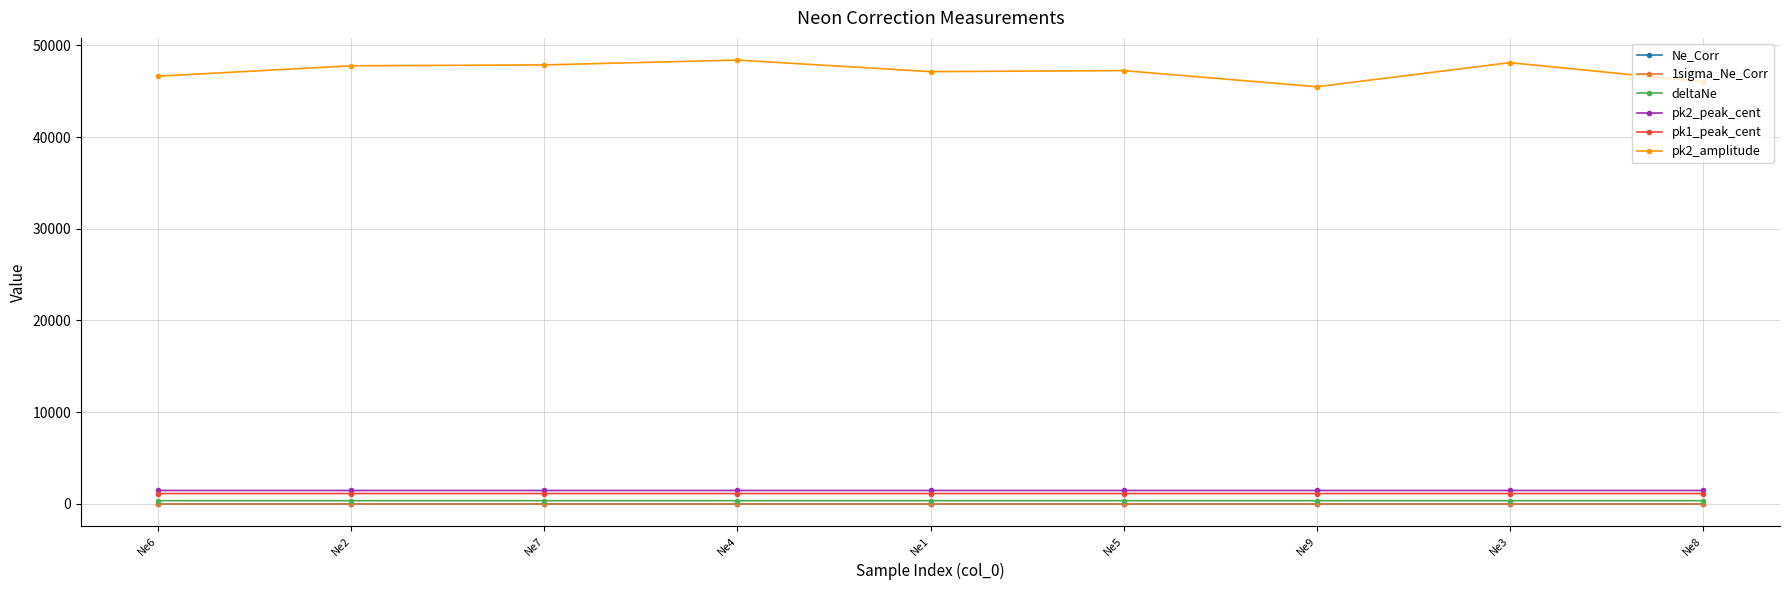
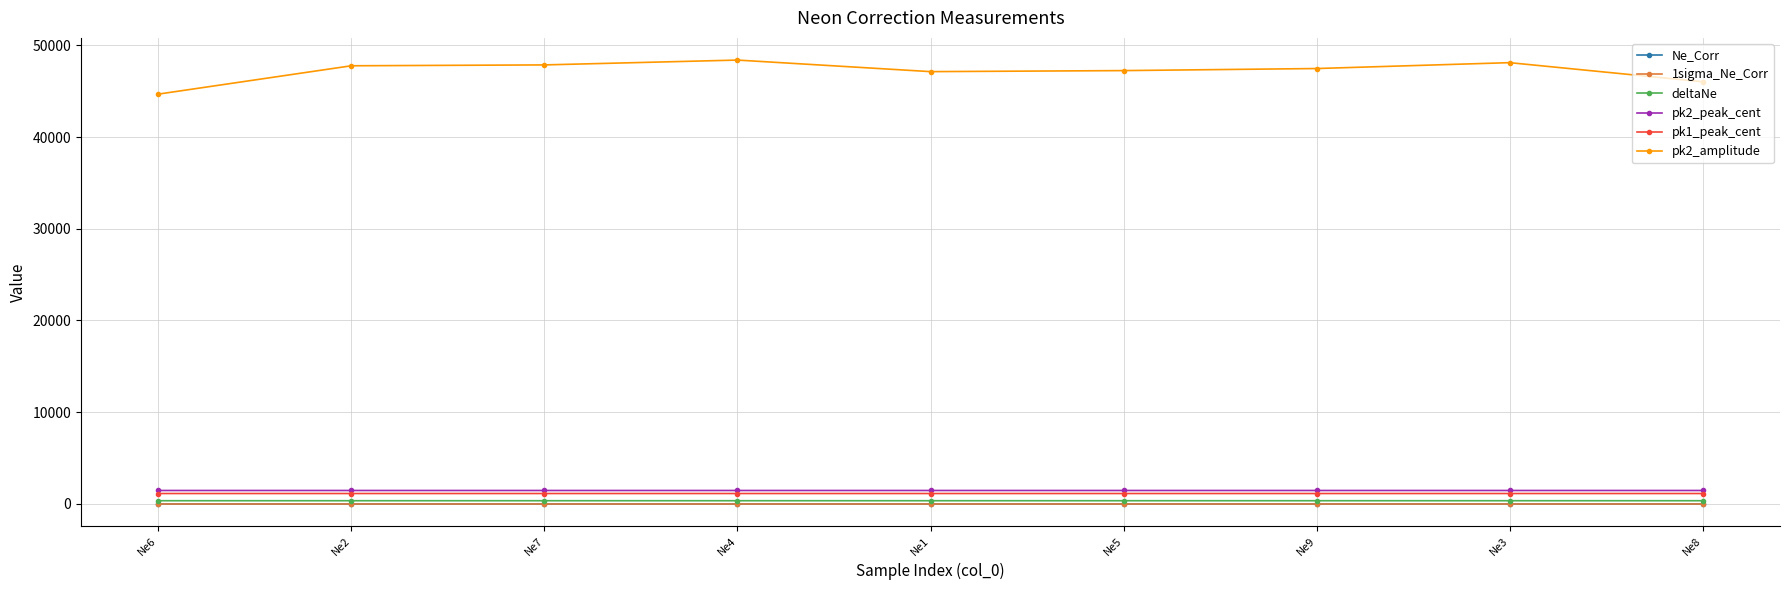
  {
    "deltaNe": {
      "Ne6": 0,
      "Ne2": 0,
      "Ne7": 0,
      "Ne4": 0,
      "Ne1": 0,
      "Ne5": 0,
      "Ne9": 0,
      "Ne3": 0,
      "Ne8": 0
    },
    "pk2_peak_cent": {
      "Ne6": 1000,
      "Ne2": 1000,
      "Ne7": 1000,
      "Ne4": 1000,
      "Ne1": 1000,
      "Ne5": 1000,
      "Ne9": 1000,
      "Ne3": 1000,
      "Ne8": 1000
    },
    "pk2_amplitude": {
-     "Ne6": 47000,
+     "Ne6": 45000,
      "Ne2": 48000,
      "Ne7": 48000,
      "Ne4": 48000,
      "Ne1": 47000,
      "Ne5": 47000,
-     "Ne9": 45000,
+     "Ne9": 47000,
      "Ne3": 48000
    }
  }
